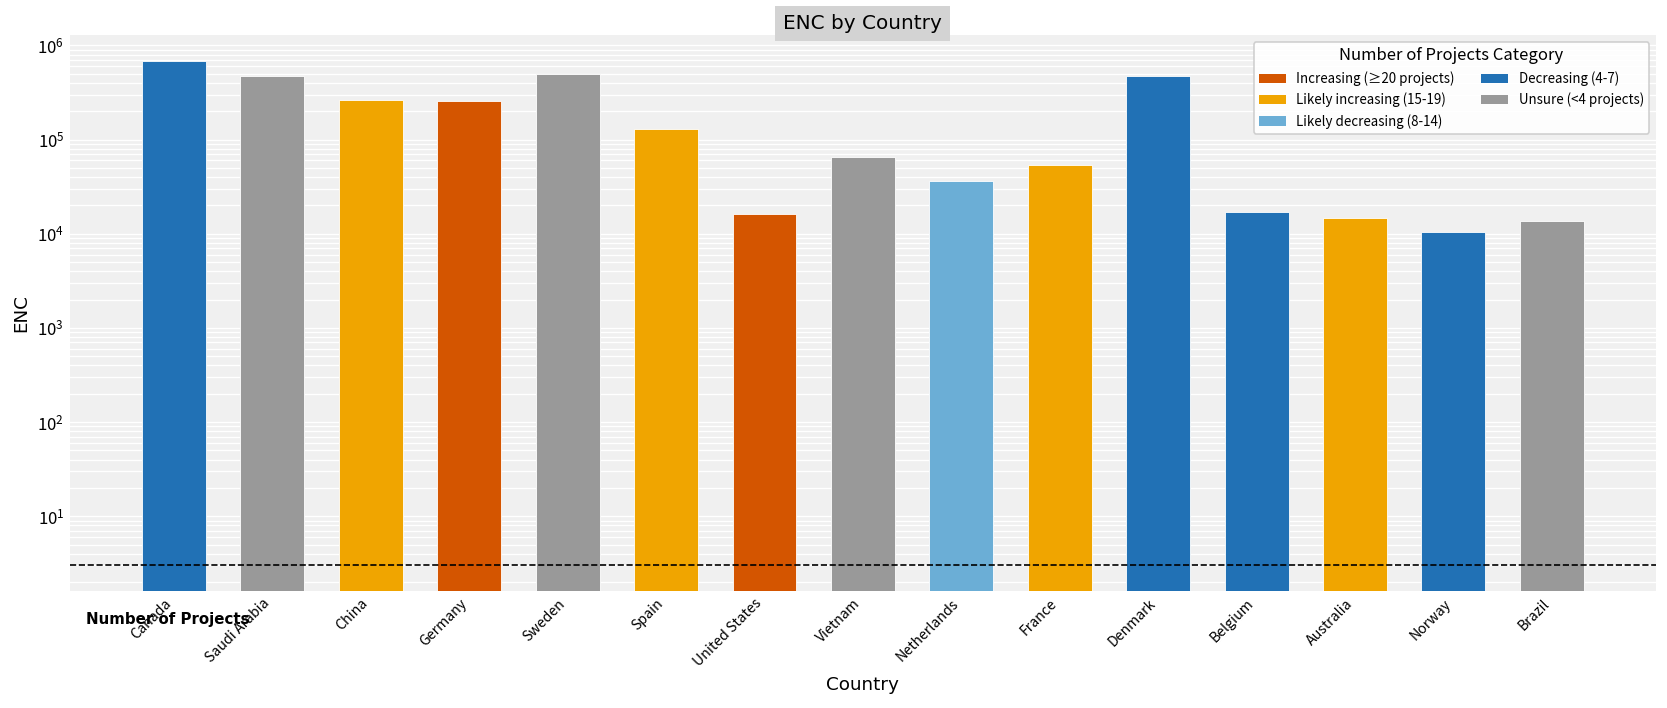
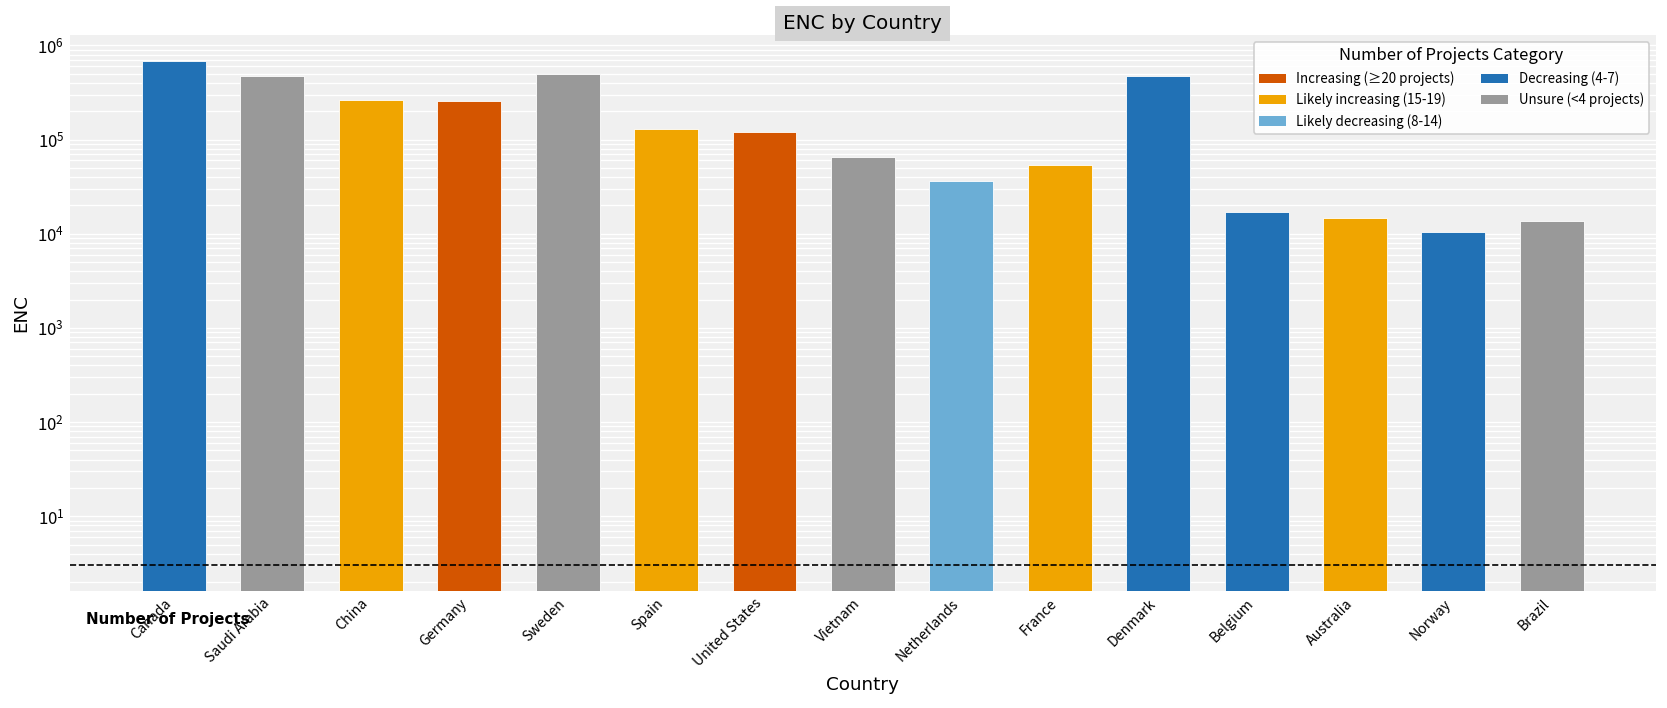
  {
    "Canada": 700000,
    "Saudi Arabia": 500000,
    "China": 260000,
    "Germany": 260000,
    "Sweden": 500000,
    "Spain": 130000,
-   "United States": 16000,
+   "United States": 120000,
    "Vietnam": 70000,
    "Netherlands": 40000,
    "France": 50000,
    "Denmark": 500000,
    "Belgium": 17000,
    "Australia": 15000,
    "Norway": 10000,
    "Brazil": 14000
  }
